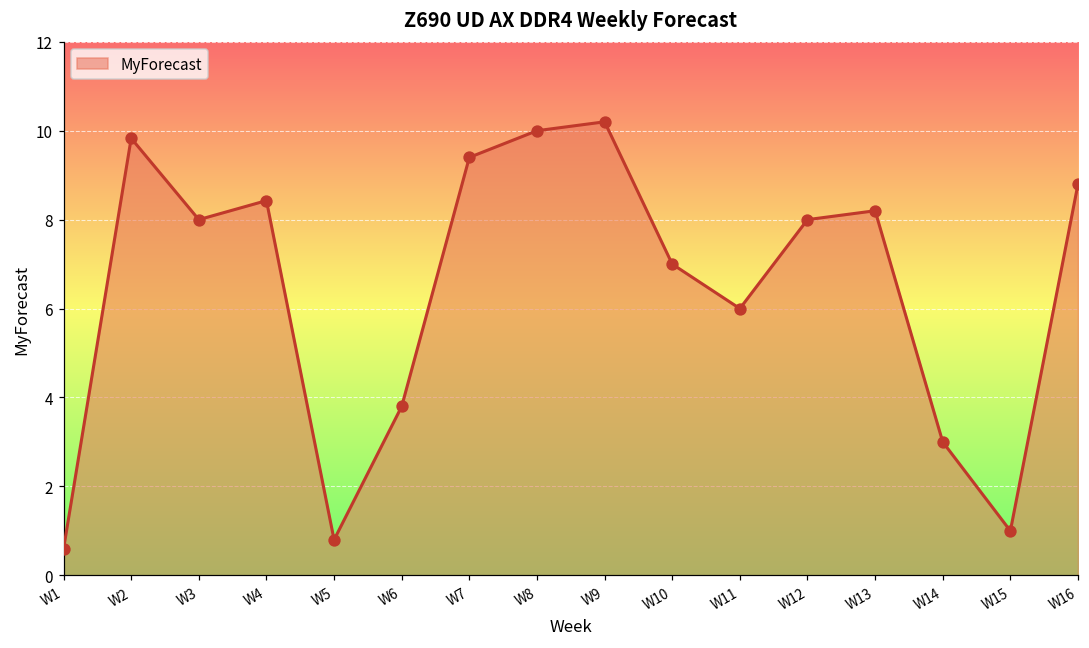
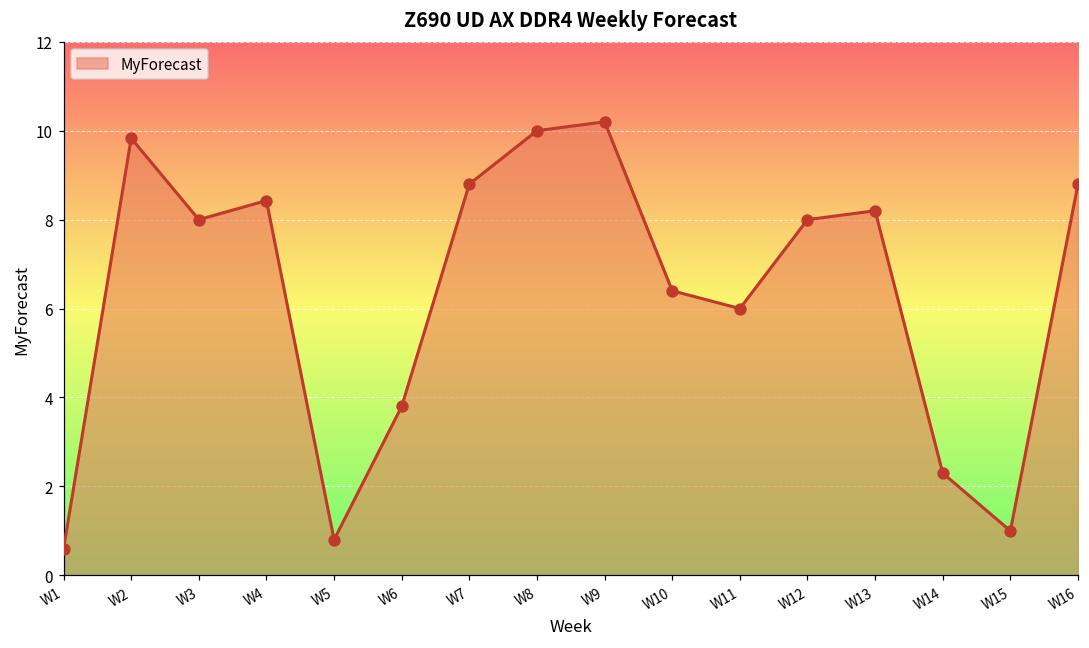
  {
    "W1": 0.6,
    "W2": 9.8,
    "W3": 8.0,
    "W4": 8.4,
    "W5": 0.8,
    "W6": 3.8,
-   "W7": 9.4,
+   "W7": 8.8,
    "W8": 10.0,
    "W9": 10.2,
-   "W10": 7.0,
+   "W10": 6.4,
    "W11": 6.0,
    "W12": 8.0,
    "W13": 8.2,
-   "W14": 3.0,
+   "W14": 2.3,
    "W15": 1.0,
    "W16": 8.8
  }
